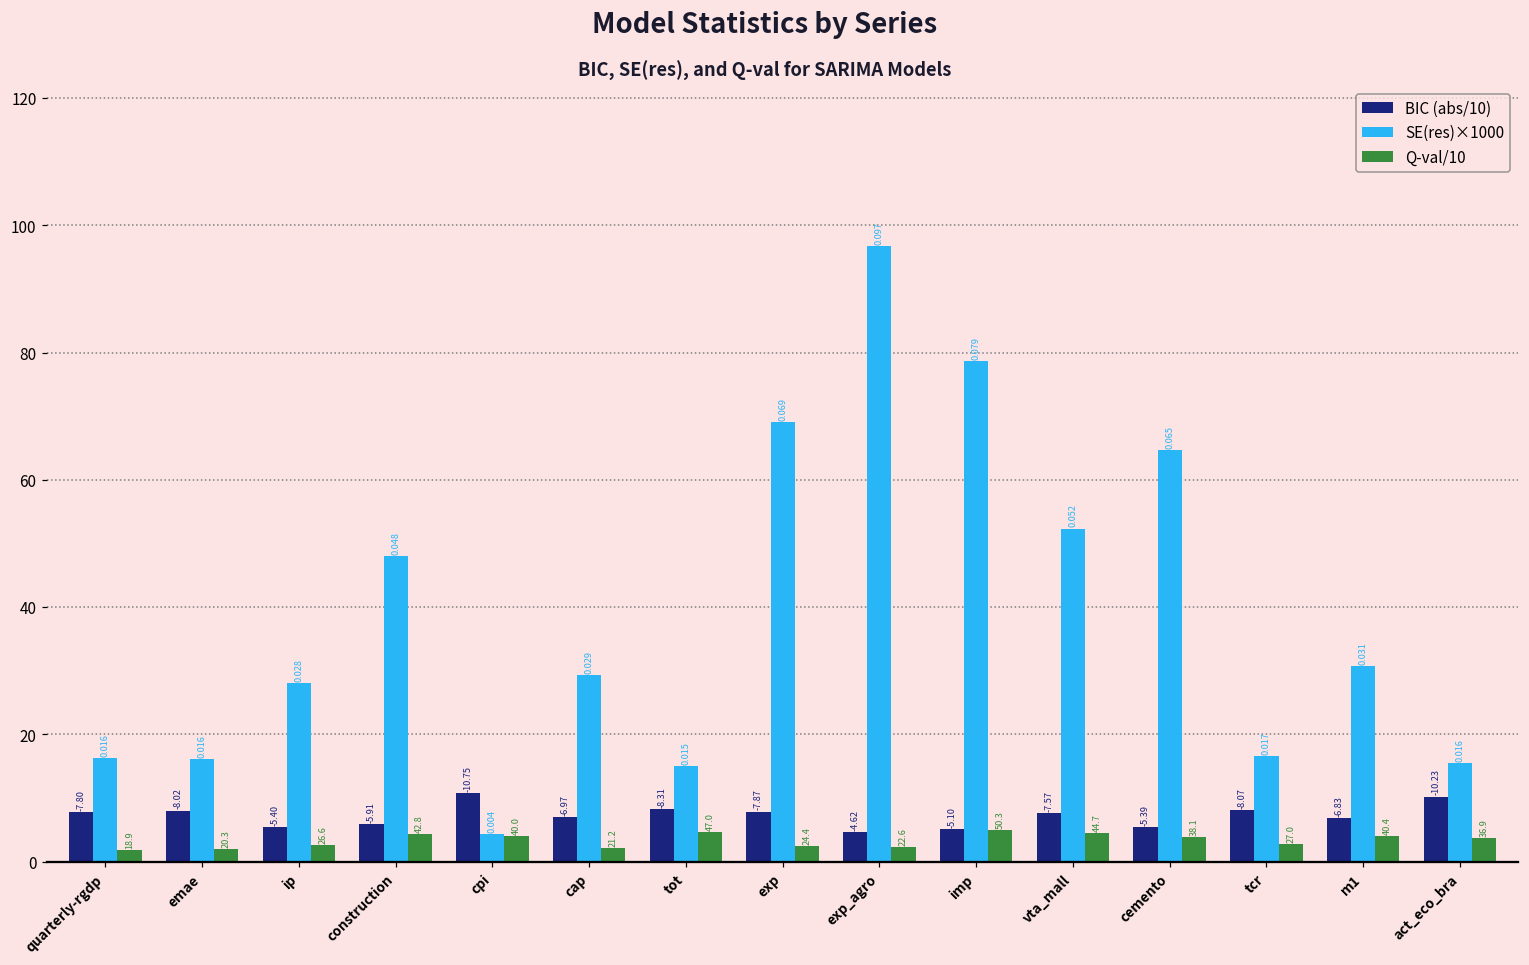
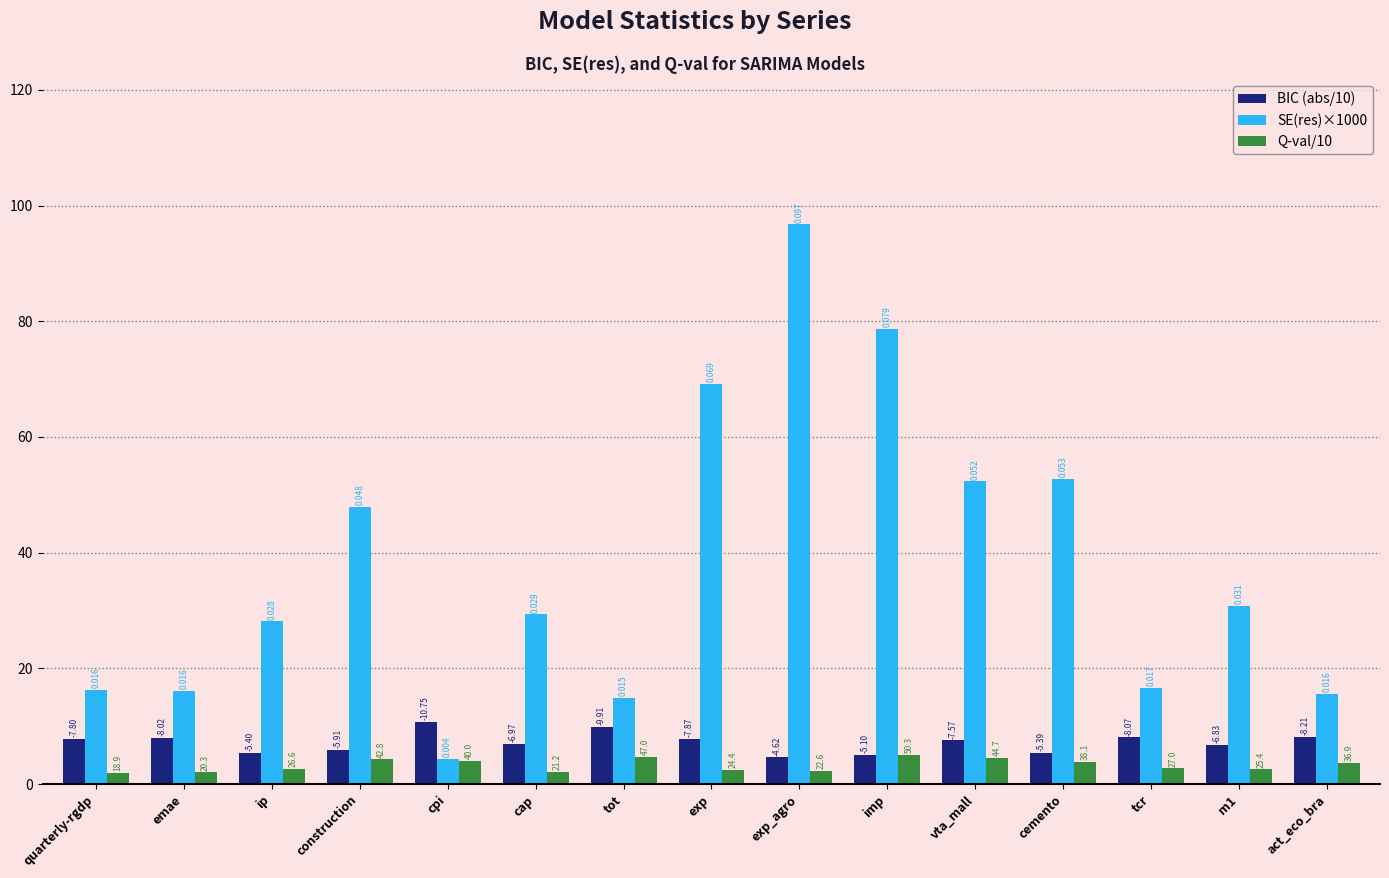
  {
    "BIC (abs/10)": {
-     "tot": -8.31,
-     "act_eco_bra": -10.23
+     "tot": -9.91,
+     "act_eco_bra": -8.21
    },
    "SE(res)×1000": {
-     "cemento": 0.065
+     "cemento": 0.053
    },
    "Q-val/10": {
-     "m1": 40.4
+     "m1": 25.4
    }
  }
